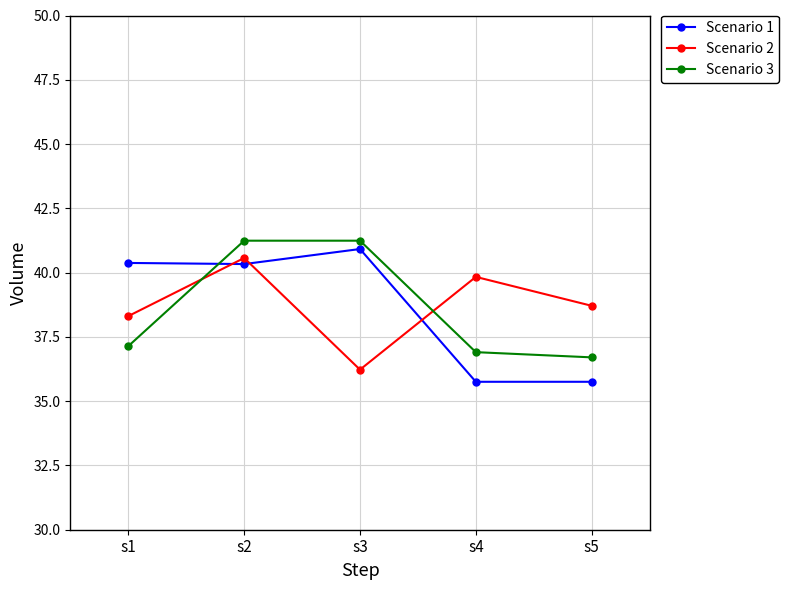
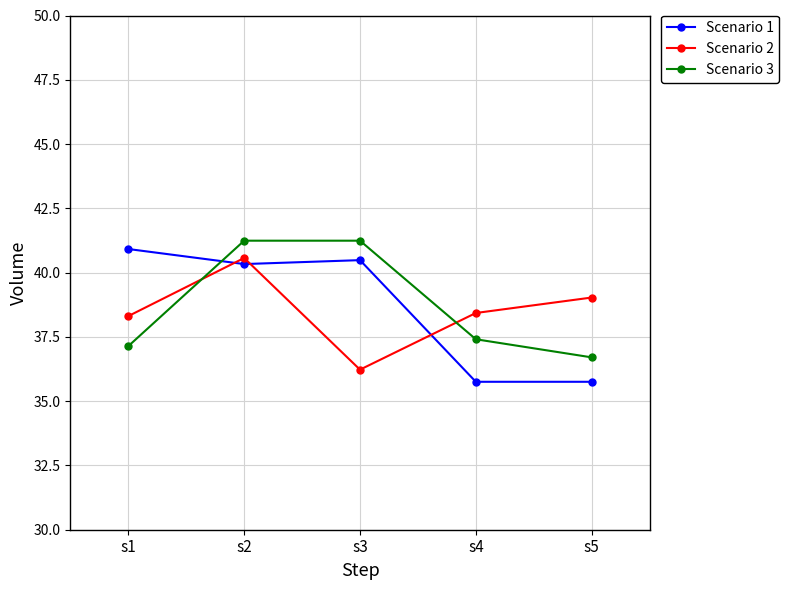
  {
    "Scenario 1": {
-     "s1": 40.4,
+     "s1": 40.9,
      "s2": 40.3,
-     "s3": 40.9,
+     "s3": 40.5,
      "s4": 35.8,
      "s5": 35.8
    },
    "Scenario 2": {
      "s1": 38.3,
      "s2": 40.6,
      "s3": 36.2,
-     "s4": 39.8,
-     "s5": 38.7
+     "s4": 38.4,
+     "s5": 39.0
    },
    "Scenario 3": {
      "s1": 37.1,
      "s2": 41.2,
      "s3": 41.2,
-     "s4": 36.9,
+     "s4": 37.4,
      "s5": 36.7
    }
  }
